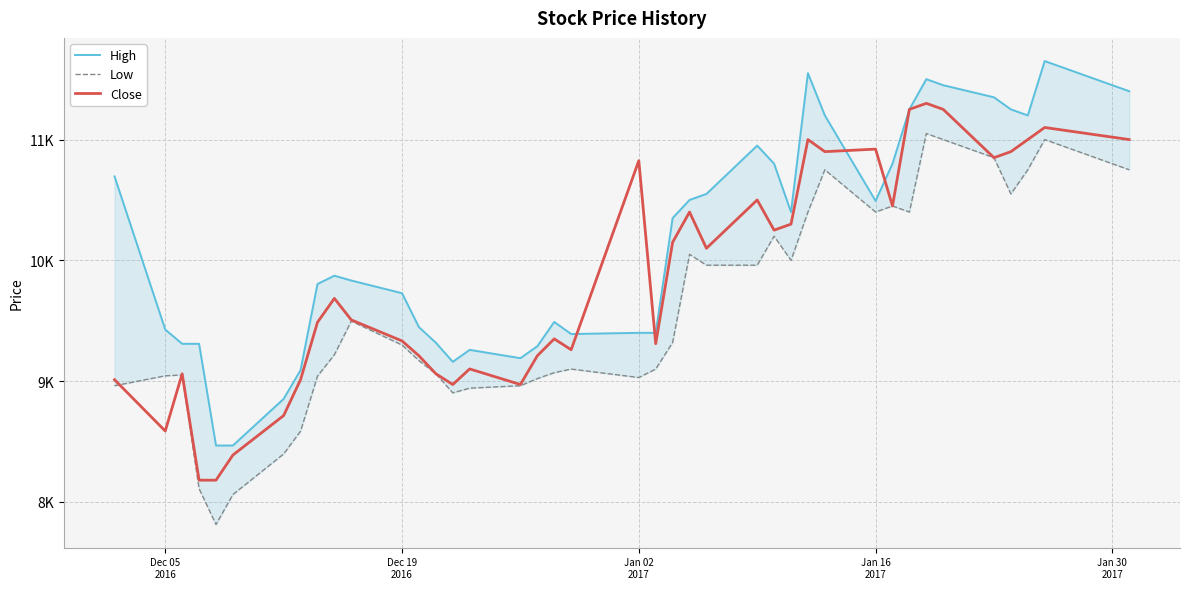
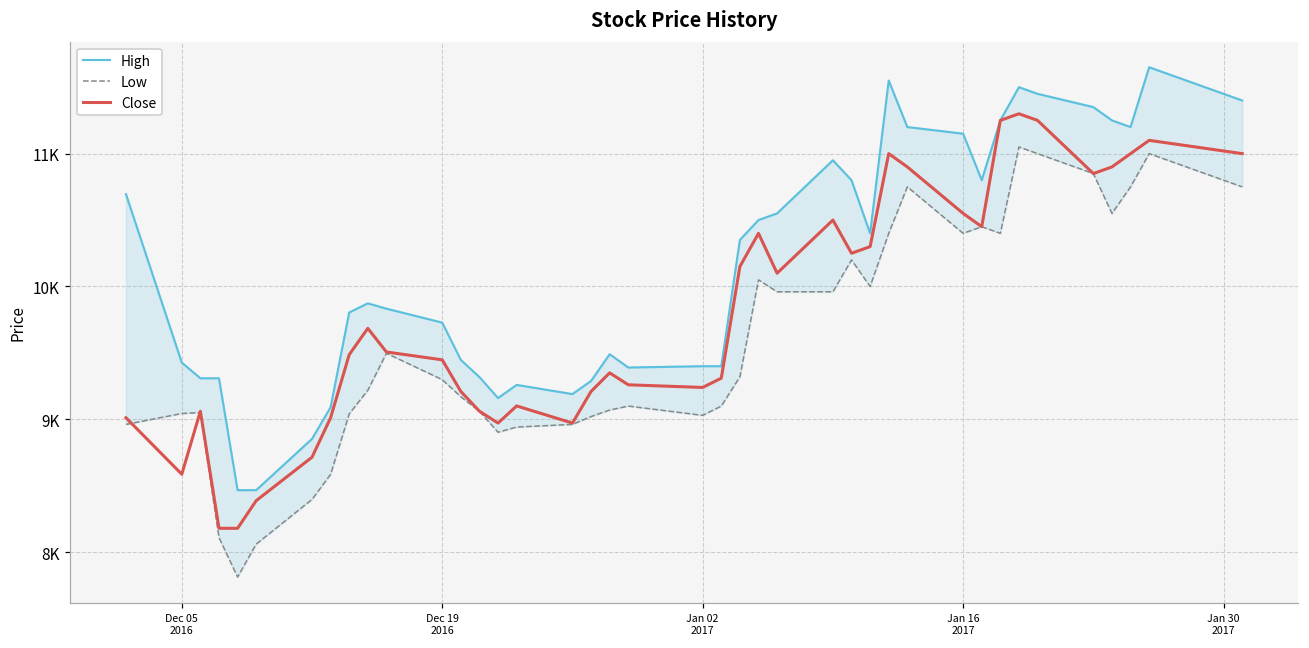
  {
    "High": {
      "Dec 05 2016": 9430,
      "Dec 19 2016": 9730,
      "Jan 02 2017": 9400,
-     "Jan 16 2017": 10490
+     "Jan 16 2017": 11150
    },
    "Low": {
      "Dec 05 2016": 9040,
      "Dec 19 2016": 9300,
      "Jan 02 2017": 9030,
      "Jan 16 2017": 10400
    },
    "Close": {
      "Dec 05 2016": 8590,
-     "Dec 19 2016": 9330,
-     "Jan 02 2017": 10830,
-     "Jan 16 2017": 10920
+     "Dec 19 2016": 9450,
+     "Jan 02 2017": 9240,
+     "Jan 16 2017": 10550
    }
  }
